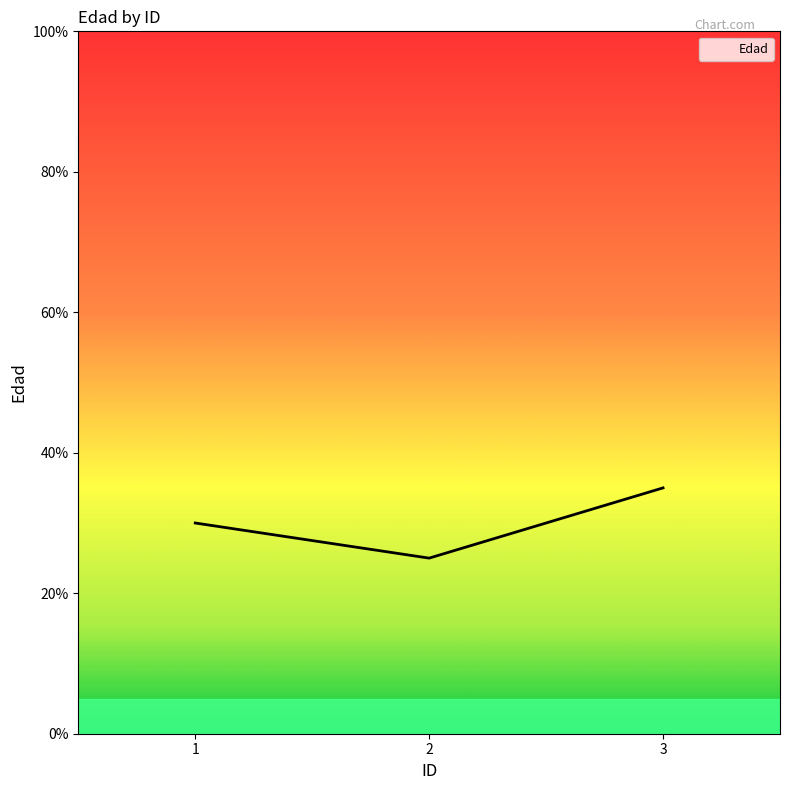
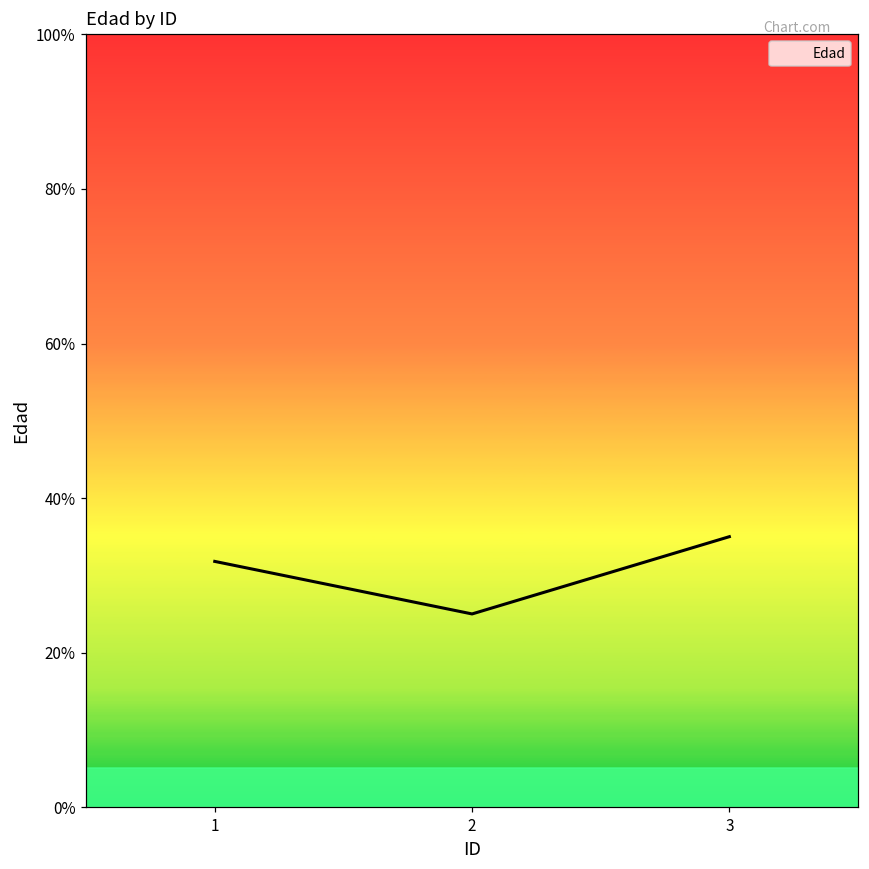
  {
-   "1": "30%",
+   "1": "32%",
    "2": "25%",
    "3": "35%"
  }
